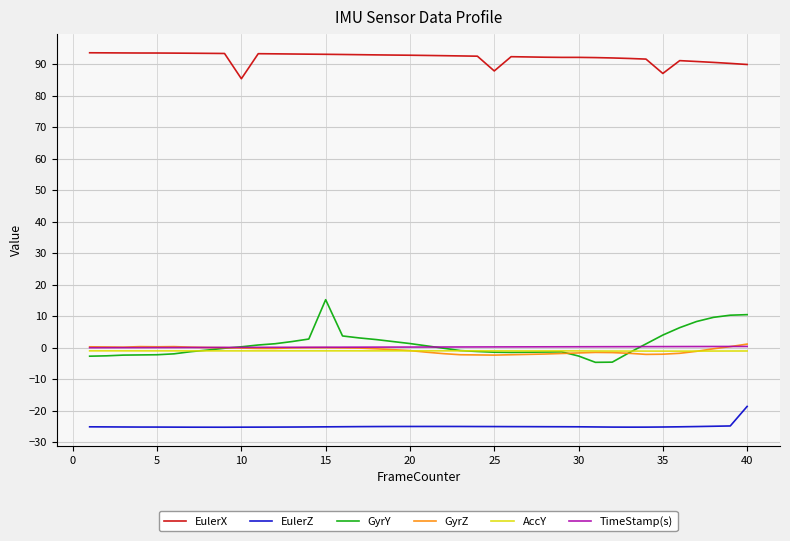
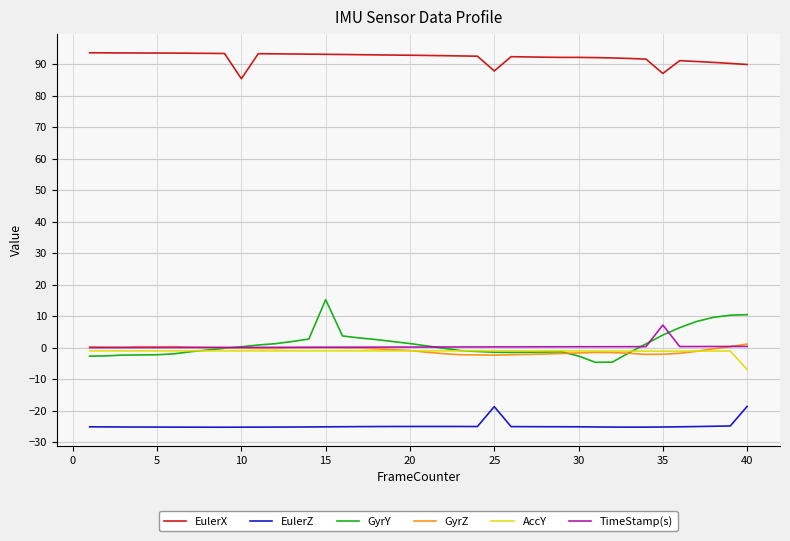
  {
    "EulerX": {
      "5": 93,
      "10": 85,
      "15": 93,
      "20": 93,
      "25": 88,
      "30": 92,
      "35": 87,
      "40": 90
    },
    "EulerZ": {
      "5": -25,
      "10": -25,
      "15": -25,
      "20": -25,
-     "25": -25,
+     "25": -19,
      "30": -25,
      "35": -25,
      "40": -19
    },
    "GyrY": {
      "5": -2,
      "15": 15,
      "20": 1,
      "30": -3,
      "35": 4,
      "40": 10
    },
    "GyrZ": {
      "25": -2,
      "35": -2
    },
    "AccY": {
      "5": -1,
      "10": -1,
      "15": -1,
      "35": -1,
-     "40": -1
+     "40": -7
    },
    "TimeStamp(s)": {
      "20": 0,
      "25": 0,
      "30": 0,
-     "35": 0
+     "35": 7
    }
  }
